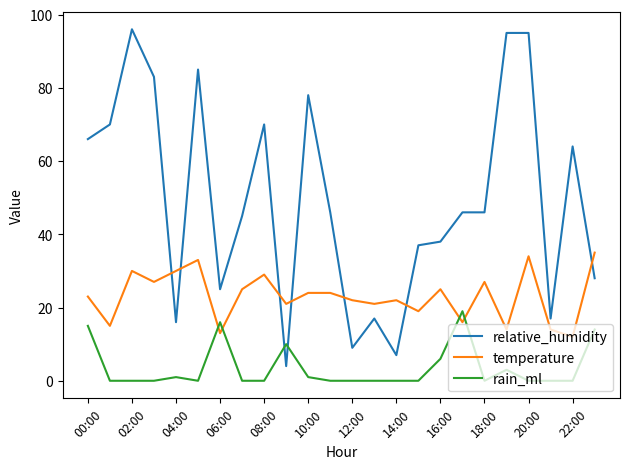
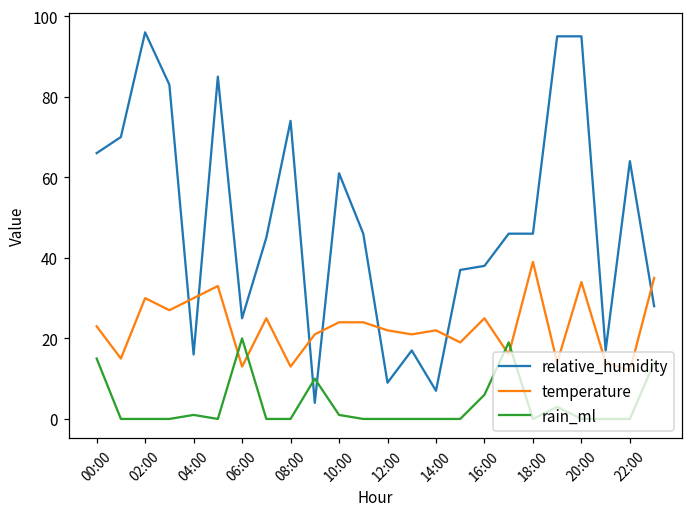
  {
    "relative_humidity": {
      "00:00": 66,
      "02:00": 96,
      "04:00": 16,
      "06:00": 25,
-     "08:00": 70,
-     "10:00": 78,
+     "08:00": 74,
+     "10:00": 61,
      "12:00": 9,
      "14:00": 7,
      "16:00": 38,
      "18:00": 46,
      "20:00": 95,
      "22:00": 64
    },
    "temperature": {
      "00:00": 23,
      "02:00": 30,
      "04:00": 30,
      "06:00": 13,
-     "08:00": 29,
+     "08:00": 13,
      "10:00": 24,
      "12:00": 22,
      "14:00": 22,
      "16:00": 25,
-     "18:00": 27,
+     "18:00": 39,
      "20:00": 34
    },
    "rain_ml": {
      "00:00": 15,
      "02:00": 0,
      "04:00": 1,
-     "06:00": 16,
+     "06:00": 20,
      "08:00": 0,
      "10:00": 1,
      "12:00": 0,
      "14:00": 0,
      "16:00": 6
    }
  }
